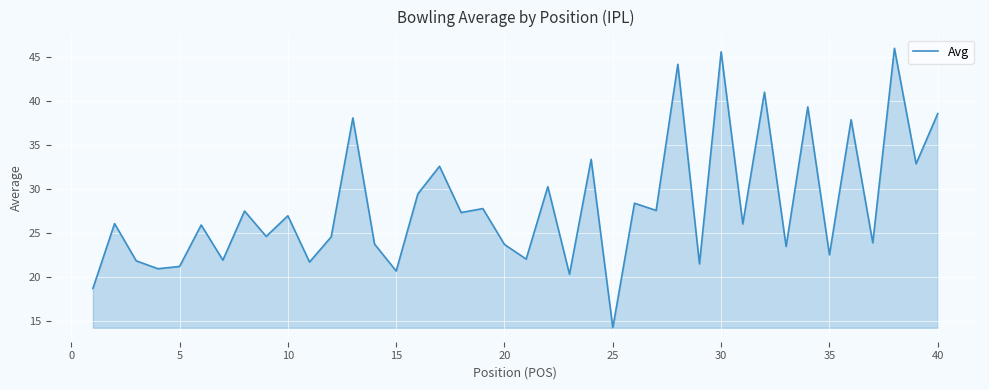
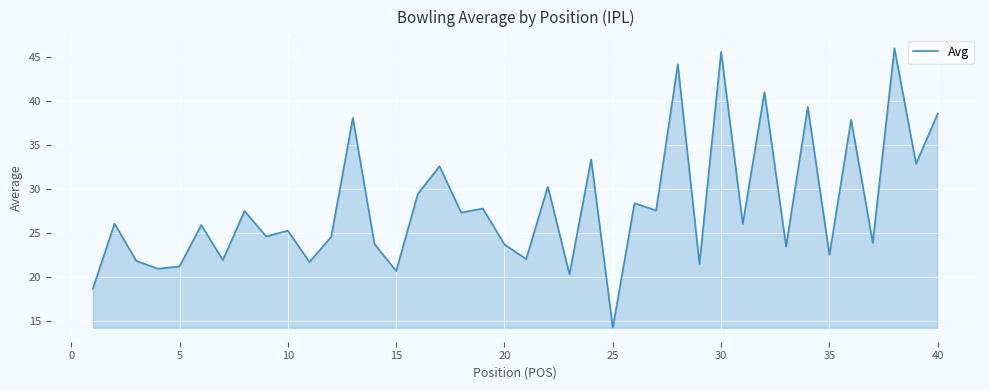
  {
    "5": 21,
-   "10": 27,
+   "10": 25,
    "15": 21,
    "20": 24,
    "25": 14,
    "30": 46,
    "35": 22,
    "40": 39
  }
